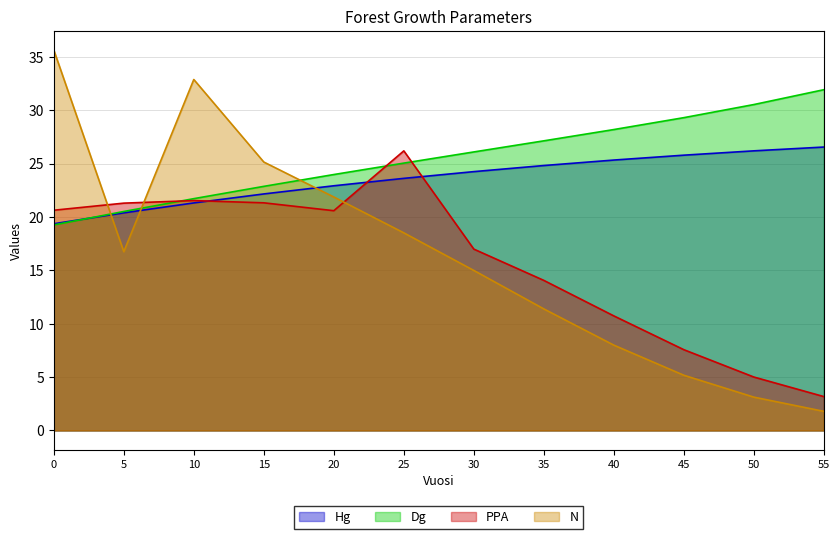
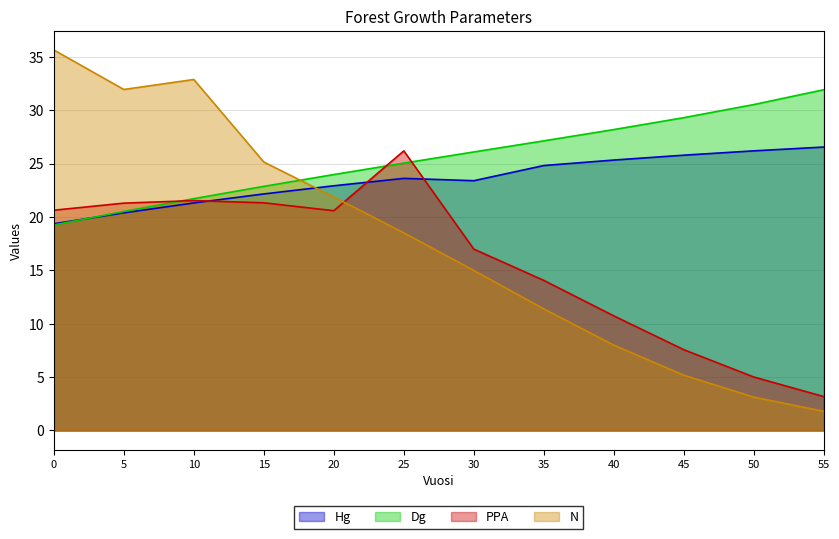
  {
    "Hg": {
      "15": 22.2,
      "20": 22.9,
      "25": 23.6,
-     "30": 24.2,
+     "30": 23.4,
      "35": 24.8,
      "40": 25.3,
      "45": 25.8,
      "50": 26.2,
      "55": 26.5
    },
    "Dg": {
      "15": 22.9,
      "20": 24.0,
      "25": 25.0,
      "30": 26.1,
      "35": 27.1,
      "40": 28.2,
      "45": 29.3,
      "50": 30.5,
      "55": 31.9
    },
    "PPA": {
      "0": 20.6,
      "5": 21.3,
      "15": 21.3,
      "20": 20.6,
      "25": 26.2,
      "30": 17.0,
      "35": 14.1,
      "40": 10.7,
      "45": 7.6,
      "50": 5.0,
      "55": 3.2
    },
    "N": {
      "0": 35.6,
-     "5": 16.7,
+     "5": 31.9,
      "10": 32.9,
      "15": 25.1,
      "20": 21.9,
      "25": 18.5,
      "30": 15.0,
      "35": 11.4,
      "40": 8.0,
      "45": 5.2,
      "50": 3.1,
      "55": 1.8
    }
  }
